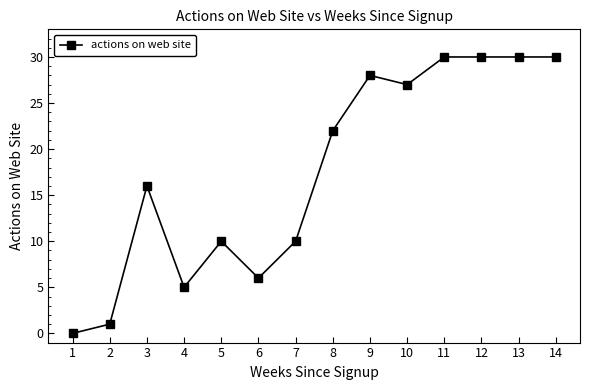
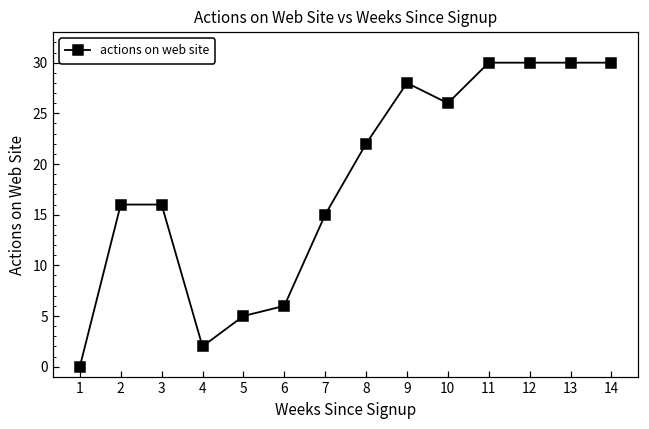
  {
    "1": 0,
-   "2": 1,
+   "2": 16,
    "3": 16,
-   "4": 5,
-   "5": 10,
+   "4": 2,
+   "5": 5,
    "6": 6,
-   "7": 10,
+   "7": 15,
    "8": 22,
    "9": 28,
-   "10": 27,
+   "10": 26,
    "11": 30,
    "12": 30,
    "13": 30,
    "14": 30
  }
